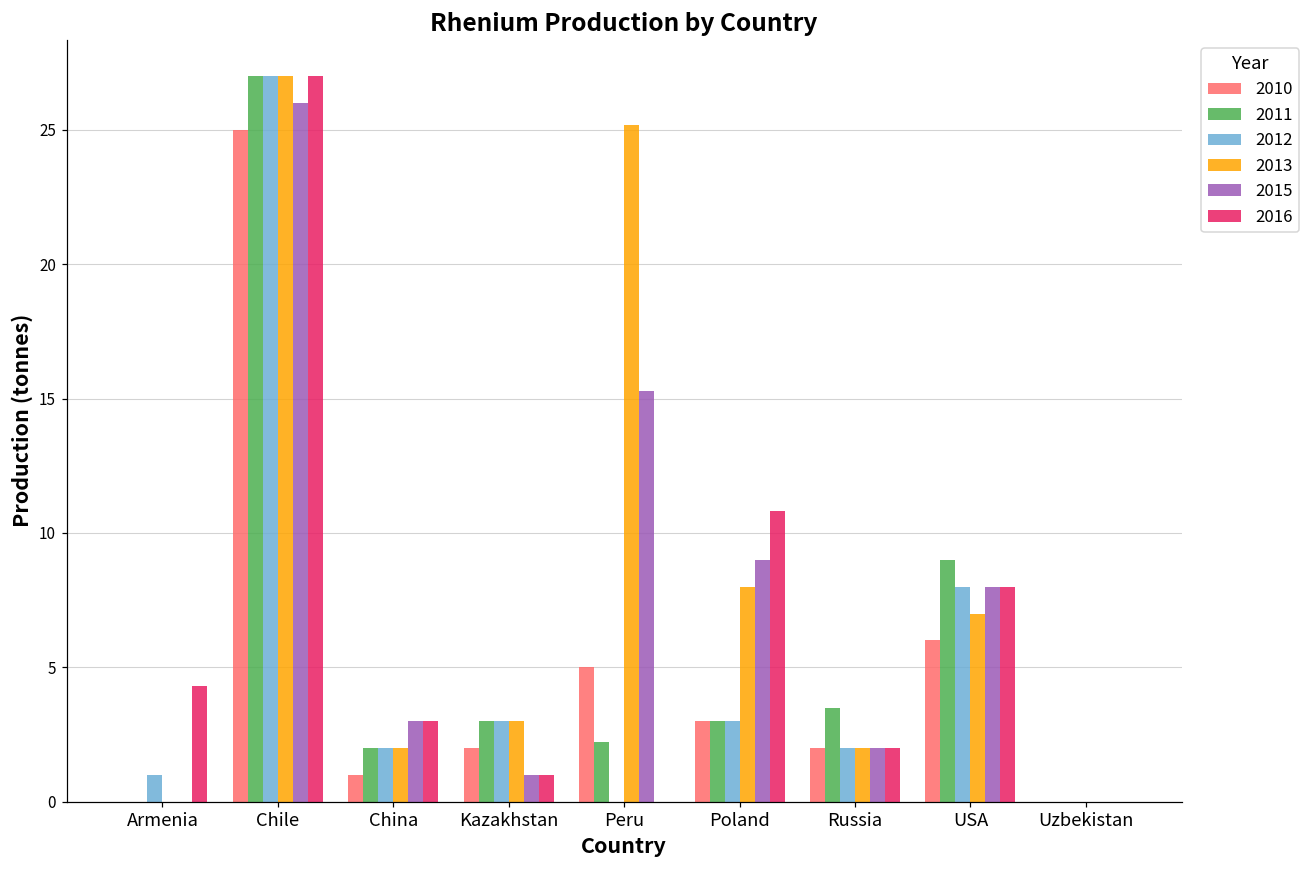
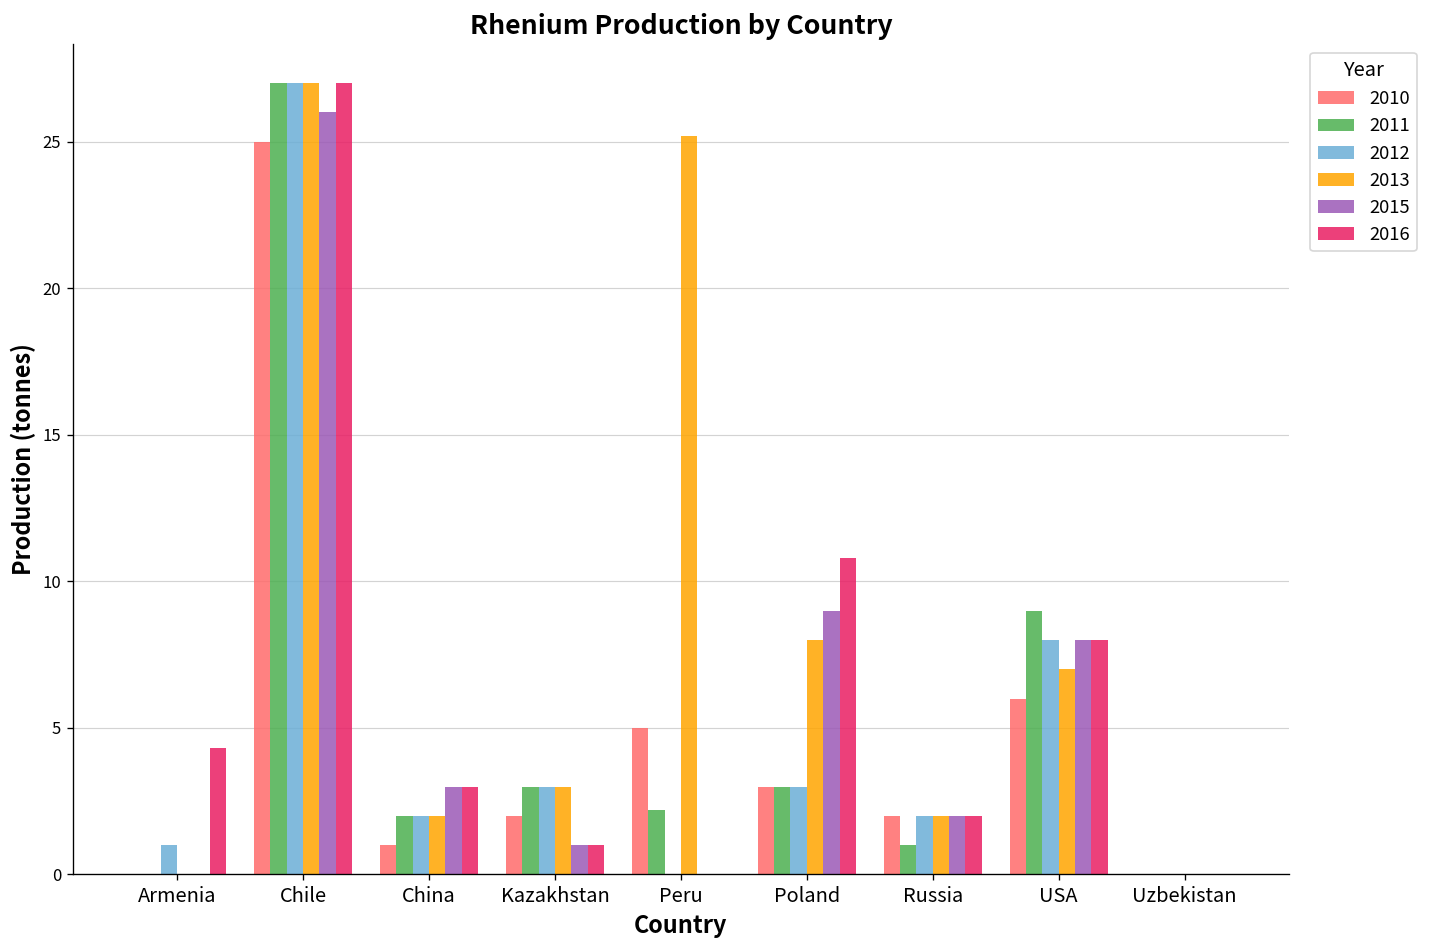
  {
    "2010": {
      "Armenia": 0.0,
      "Chile": 25.0,
      "China": 1.0,
      "Kazakhstan": 2.0,
      "Peru": 5.0,
      "Poland": 3.0,
      "Russia": 2.0,
      "USA": 6.0,
      "Uzbekistan": 0.0
    },
    "2011": {
      "Armenia": 0.0,
      "Chile": 27.0,
      "China": 2.0,
      "Kazakhstan": 3.0,
      "Peru": 2.2,
      "Poland": 3.0,
-     "Russia": 3.5,
+     "Russia": 1.0,
      "USA": 9.0,
      "Uzbekistan": 0.0
    },
    "2012": {
      "Armenia": 1.0,
      "Chile": 27.0,
      "China": 2.0,
      "Kazakhstan": 3.0,
      "Peru": 0.0,
      "Poland": 3.0,
      "Russia": 2.0,
      "USA": 8.0,
      "Uzbekistan": 0.0
    },
    "2013": {
      "Armenia": 0.0,
      "Chile": 27.0,
      "China": 2.0,
      "Kazakhstan": 3.0,
      "Peru": 25.2,
      "Poland": 8.0,
      "Russia": 2.0,
      "USA": 7.0,
      "Uzbekistan": 0.0
    },
    "2015": {
      "Armenia": 0.0,
      "Chile": 26.0,
      "China": 3.0,
      "Kazakhstan": 1.0,
-     "Peru": 15.3,
+     "Peru": 0.0,
      "Poland": 9.0,
      "Russia": 2.0,
      "USA": 8.0,
      "Uzbekistan": 0.0
    },
    "2016": {
      "Armenia": 4.3,
      "Chile": 27.0,
      "China": 3.0,
      "Kazakhstan": 1.0,
      "Peru": 0.0,
      "Poland": 10.8,
      "Russia": 2.0,
      "USA": 8.0,
      "Uzbekistan": 0.0
    }
  }
